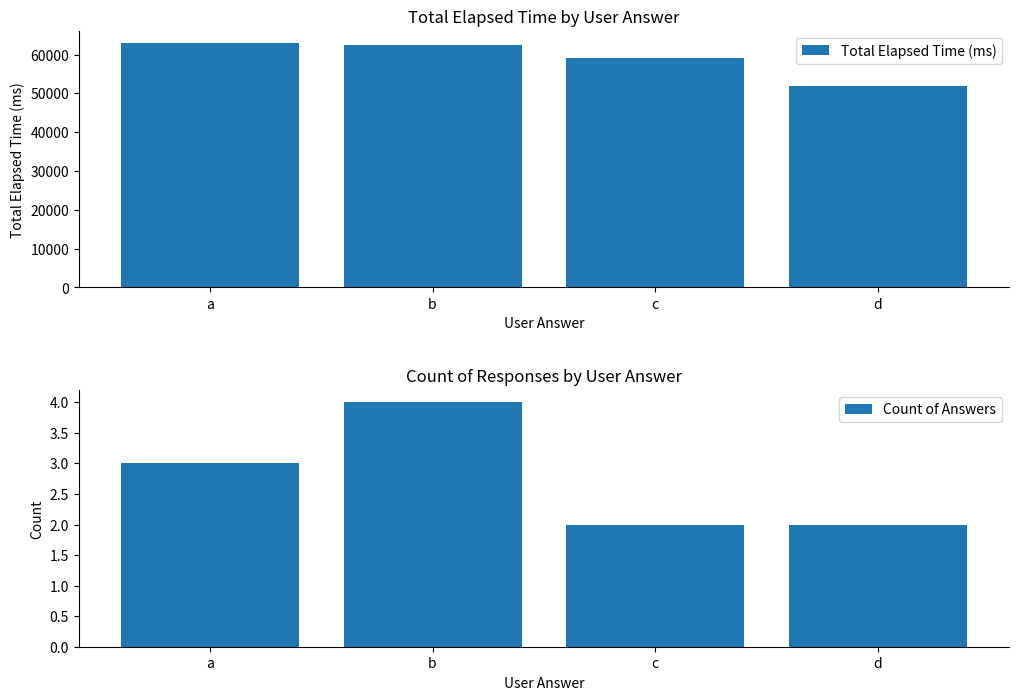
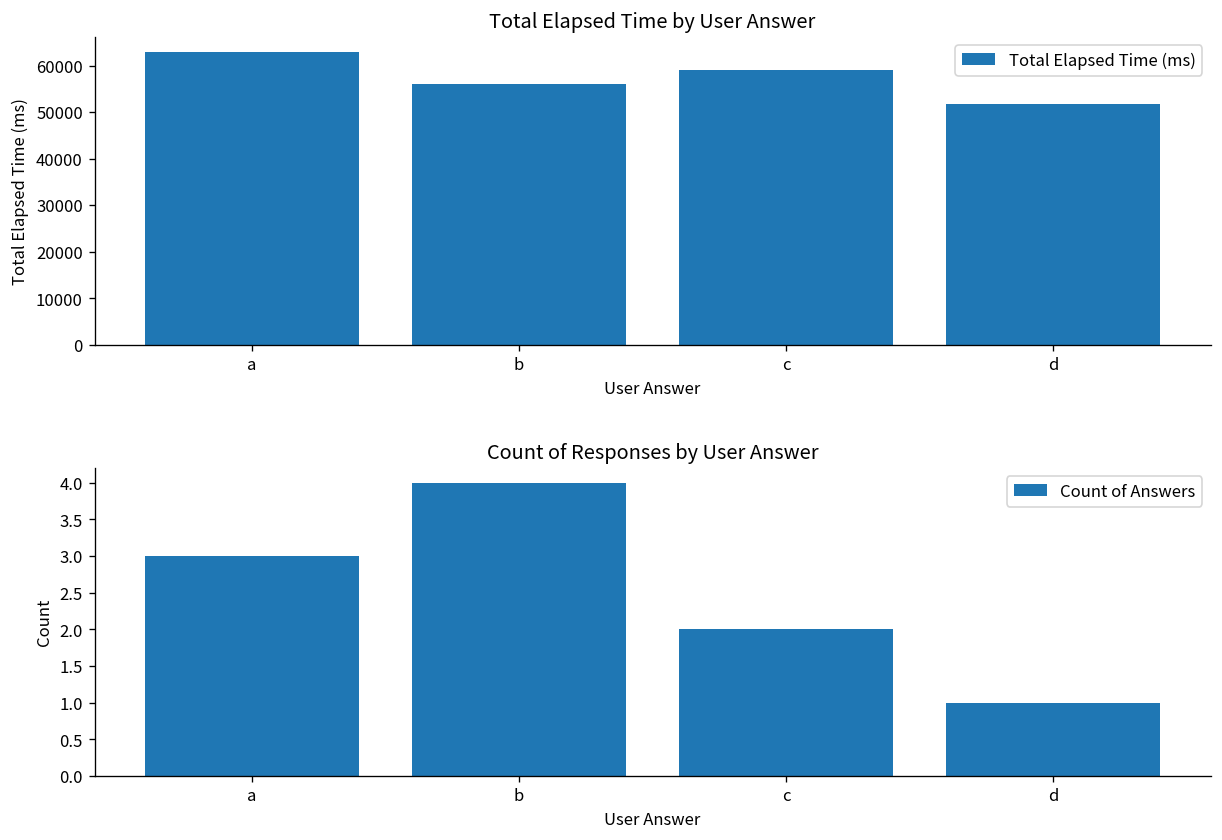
  {
    "Total Elapsed Time by User Answer": {
      "a": 63000,
-     "b": 63000,
+     "b": 56000,
      "c": 59000,
      "d": 52000
    },
    "Count of Responses by User Answer": {
      "a": 3,
      "b": 4,
      "c": 2,
-     "d": 2
+     "d": 1
    }
  }
